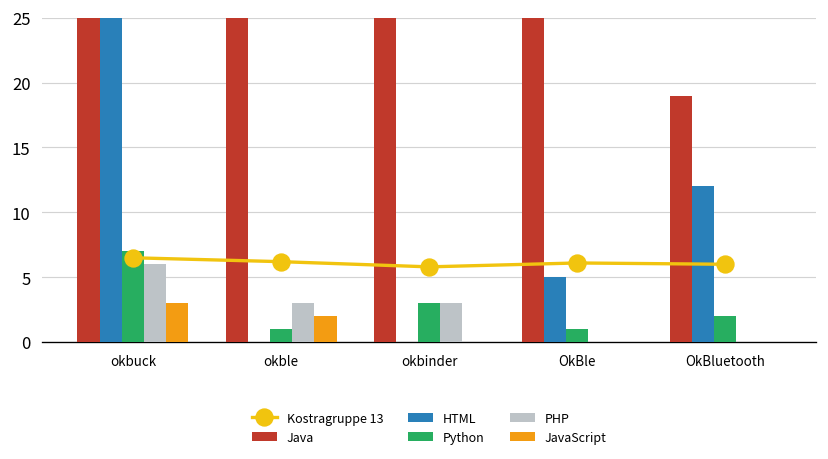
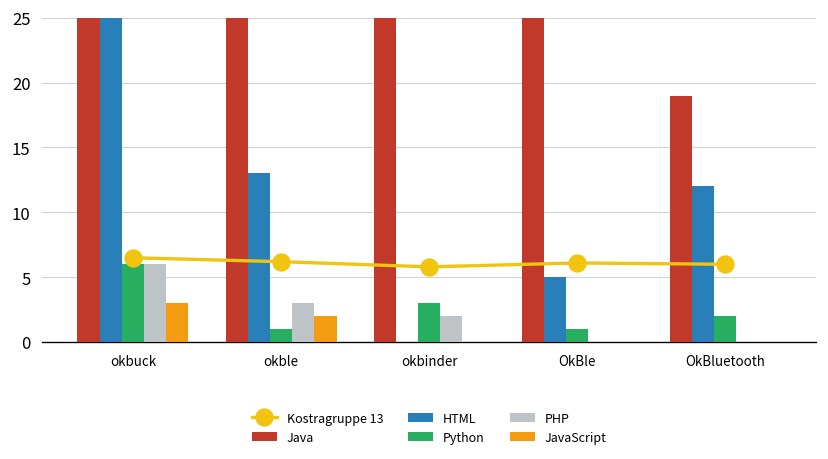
  {
    "Java": {
      "OkBluetooth": 19
    },
    "HTML": {
-     "okble": 0,
+     "okble": 13,
      "okbinder": 0,
      "OkBle": 5,
      "OkBluetooth": 12
    },
    "Python": {
-     "okbuck": 7,
+     "okbuck": 6,
      "okble": 1,
      "okbinder": 3,
      "OkBle": 1,
      "OkBluetooth": 2
    },
    "PHP": {
      "okbuck": 6,
      "okble": 3,
-     "okbinder": 3,
+     "okbinder": 2,
      "OkBle": 0,
      "OkBluetooth": 0
    }
  }
